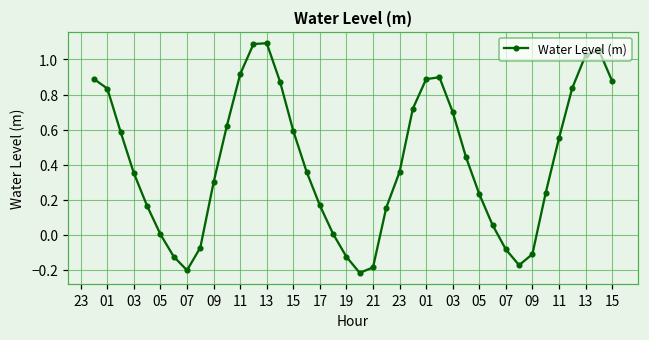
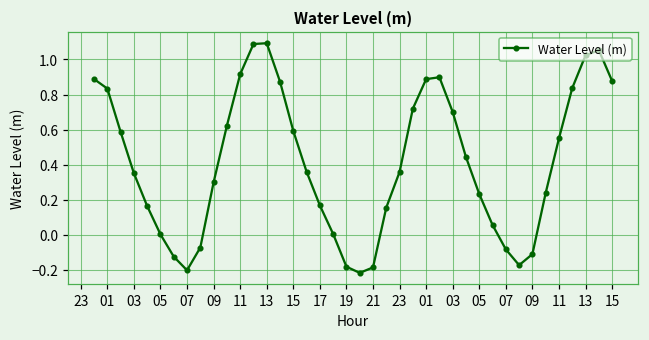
  {
    "17": 0.17,
-   "19": -0.13,
+   "19": -0.18,
    "21": -0.19,
    "23": 0.36
  }
